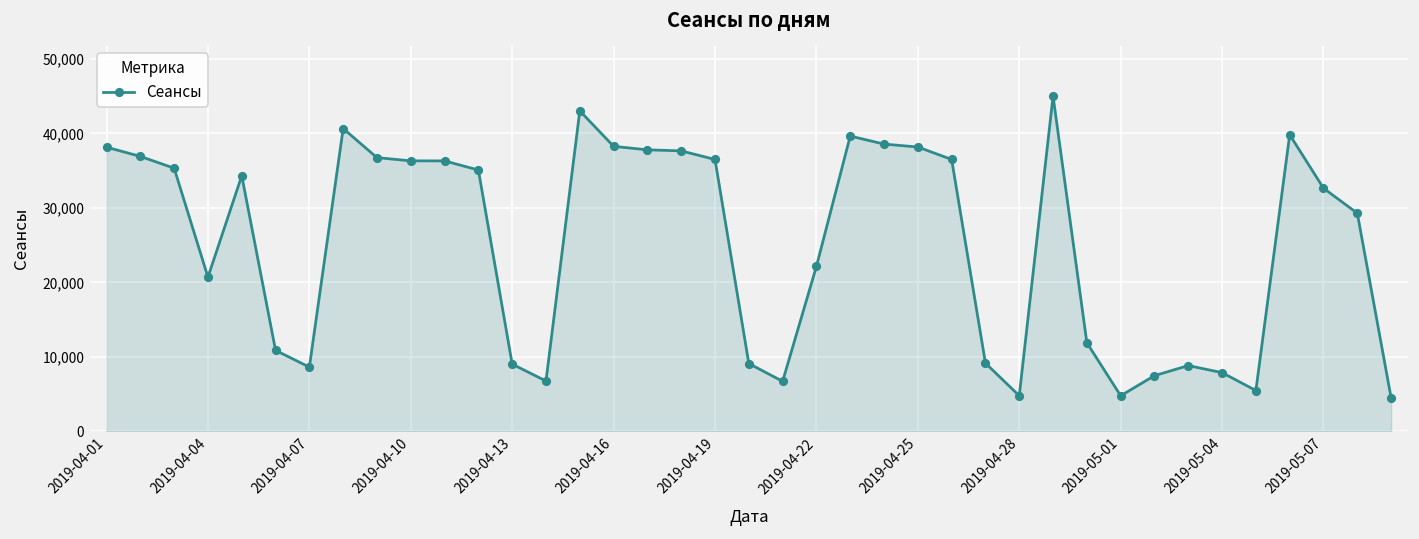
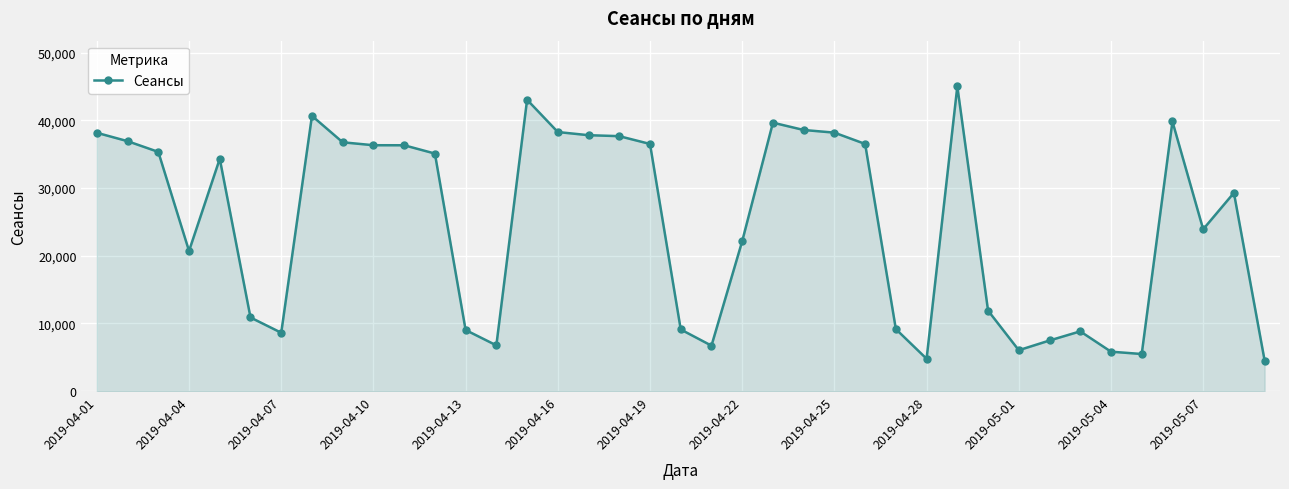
  {
    "2019-04-01": "38,000",
    "2019-04-04": "21,000",
    "2019-04-07": "9,000",
    "2019-04-10": "36,000",
    "2019-04-13": "9,000",
    "2019-04-16": "38,000",
    "2019-04-19": "36,000",
    "2019-04-22": "22,000",
    "2019-04-25": "38,000",
    "2019-04-28": "5,000",
-   "2019-05-01": "5,000",
-   "2019-05-04": "8,000",
-   "2019-05-07": "33,000"
+   "2019-05-01": "6,000",
+   "2019-05-04": "6,000",
+   "2019-05-07": "24,000"
  }
